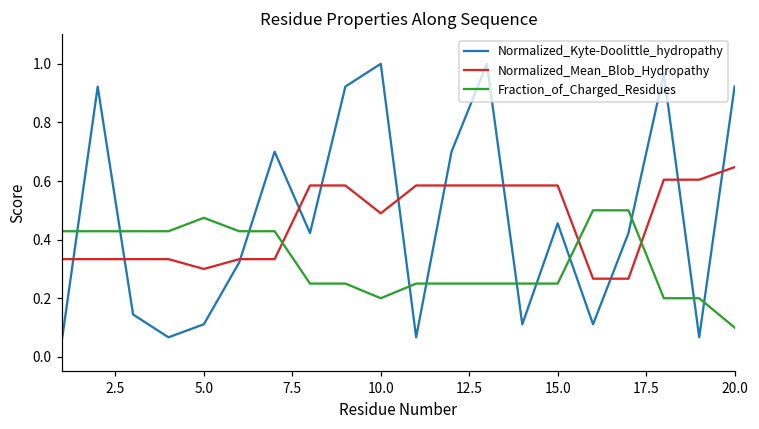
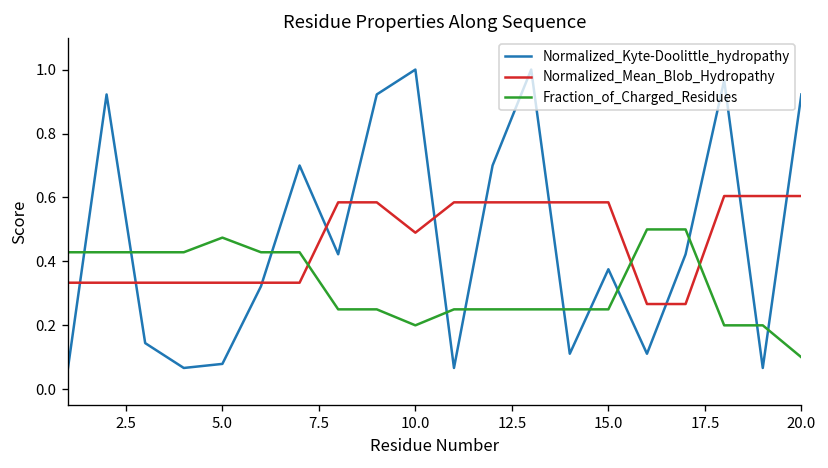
  {
    "Normalized_Kyte-Doolittle_hydropathy": {
-     "5.0": 0.11,
+     "5.0": 0.08,
      "10.0": 1.00,
-     "15.0": 0.46,
+     "15.0": 0.38,
      "20.0": 0.92
    },
    "Normalized_Mean_Blob_Hydropathy": {
-     "5.0": 0.30,
+     "5.0": 0.33,
      "10.0": 0.49,
      "15.0": 0.58,
-     "20.0": 0.65
+     "20.0": 0.60
    },
    "Fraction_of_Charged_Residues": {
      "5.0": 0.47,
      "10.0": 0.20,
      "15.0": 0.25,
      "20.0": 0.10
    }
  }
